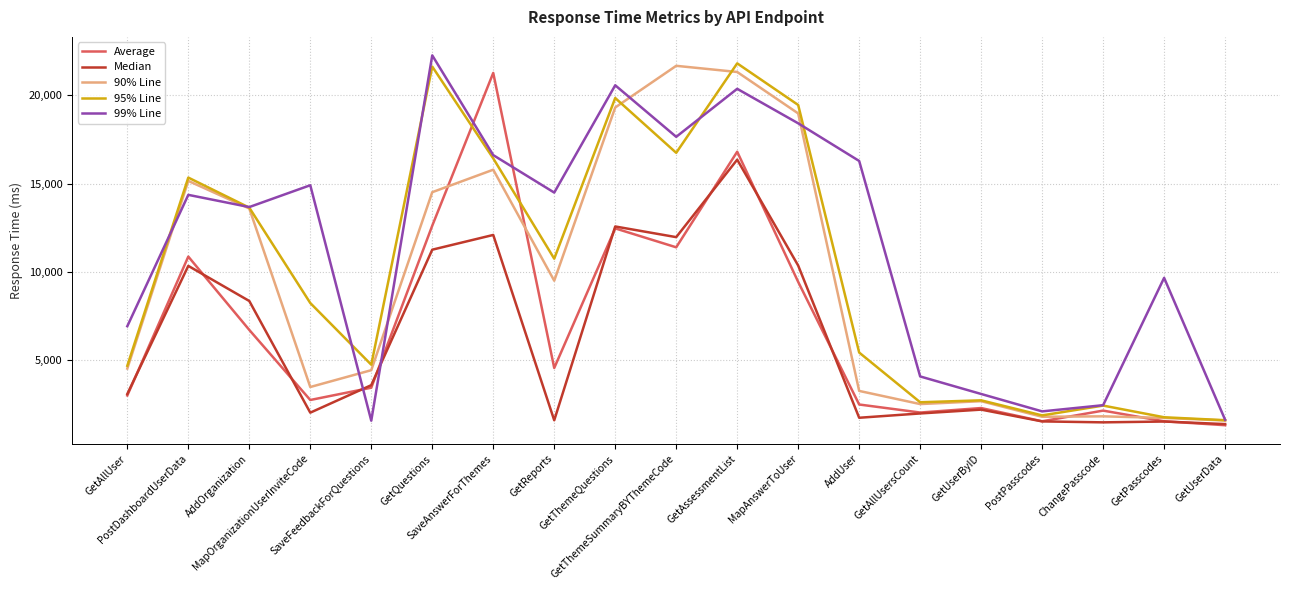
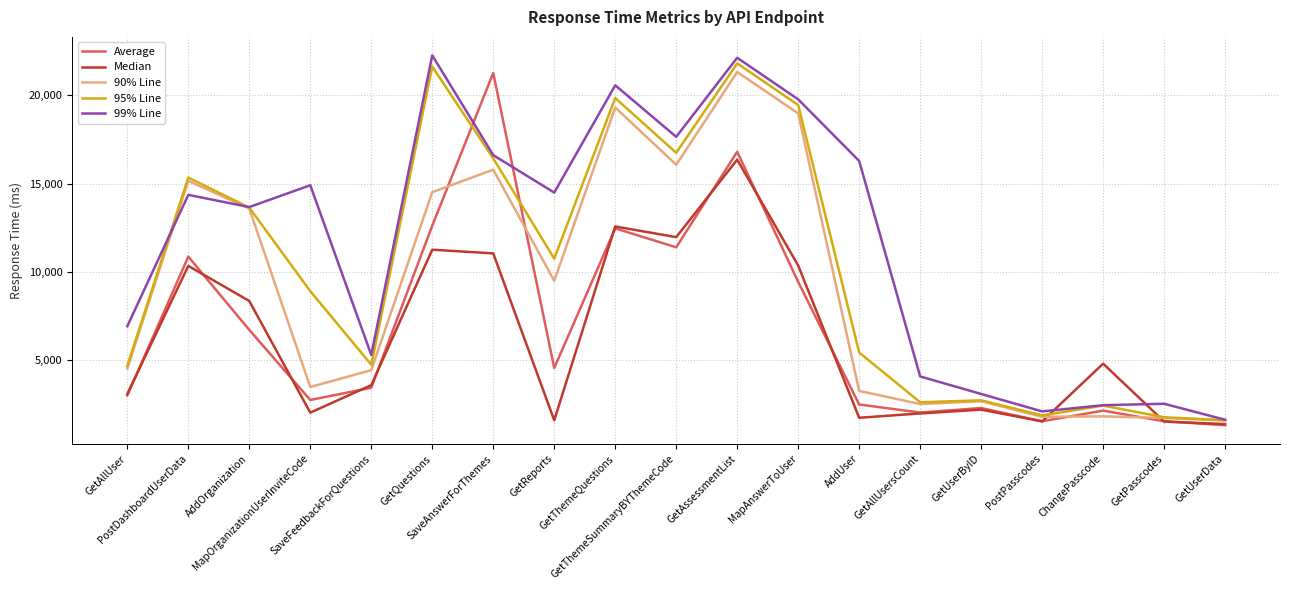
  {
    "Average": {
      "PostDashboardUserData": "10,900",
      "AddOrganization": "6,700",
      "MapOrganizationUserInviteCode": "2,700",
      "GetQuestions": "12,600",
      "SaveAnswerForThemes": "21,300",
      "GetReports": "4,600",
      "GetThemeSummaryBYThemeCode": "11,400",
      "GetAssessmentList": "16,800",
      "MapAnswerToUser": "9,400",
      "AddUser": "2,500",
      "ChangePasscode": "2,100"
    },
    "Median": {
      "PostDashboardUserData": "10,300",
      "AddOrganization": "8,400",
      "MapOrganizationUserInviteCode": "2,000",
      "GetQuestions": "11,300",
-     "SaveAnswerForThemes": "12,100",
+     "SaveAnswerForThemes": "11,000",
      "GetReports": "1,600",
      "GetThemeSummaryBYThemeCode": "12,000",
      "GetAssessmentList": "16,400",
      "MapAnswerToUser": "10,400",
      "AddUser": "1,700",
-     "ChangePasscode": "1,500"
+     "ChangePasscode": "4,800"
    },
    "90% Line": {
      "GetAllUser": "4,500",
      "PostDashboardUserData": "15,200",
      "MapOrganizationUserInviteCode": "3,500",
      "SaveFeedbackForQuestions": "4,400",
      "GetQuestions": "14,500",
      "SaveAnswerForThemes": "15,800",
      "GetReports": "9,500",
      "GetThemeQuestions": "19,300",
-     "GetThemeSummaryBYThemeCode": "21,700",
+     "GetThemeSummaryBYThemeCode": "16,100",
      "GetAssessmentList": "21,300",
      "MapAnswerToUser": "19,000",
      "AddUser": "3,300",
      "ChangePasscode": "1,800"
    },
    "95% Line": {
      "GetAllUser": "4,700",
      "PostDashboardUserData": "15,300",
-     "MapOrganizationUserInviteCode": "8,200",
+     "MapOrganizationUserInviteCode": "8,900",
      "SaveFeedbackForQuestions": "4,700",
      "GetQuestions": "21,600",
      "SaveAnswerForThemes": "16,400",
      "GetReports": "10,700",
      "GetThemeQuestions": "19,800",
      "GetThemeSummaryBYThemeCode": "16,700",
      "GetAssessmentList": "21,800",
      "MapAnswerToUser": "19,500",
      "AddUser": "5,400"
    },
    "99% Line": {
      "GetAllUser": "6,900",
      "PostDashboardUserData": "14,400",
      "MapOrganizationUserInviteCode": "14,900",
-     "SaveFeedbackForQuestions": "1,600",
+     "SaveFeedbackForQuestions": "5,300",
      "GetQuestions": "22,300",
      "SaveAnswerForThemes": "16,600",
      "GetReports": "14,500",
      "GetThemeQuestions": "20,600",
      "GetThemeSummaryBYThemeCode": "17,600",
-     "GetAssessmentList": "20,400",
-     "MapAnswerToUser": "18,400",
+     "GetAssessmentList": "22,100",
+     "MapAnswerToUser": "19,800",
      "AddUser": "16,300",
      "GetAllUsersCount": "4,100",
      "GetUserByID": "3,100",
      "PostPasscodes": "2,100",
-     "GetPasscodes": "9,700"
+     "GetPasscodes": "2,500"
    }
  }
